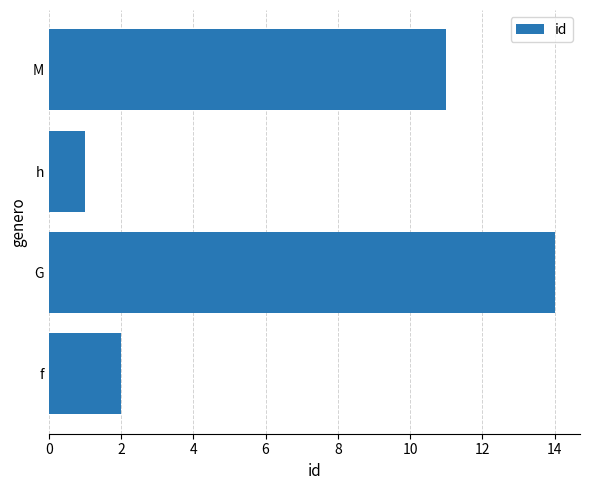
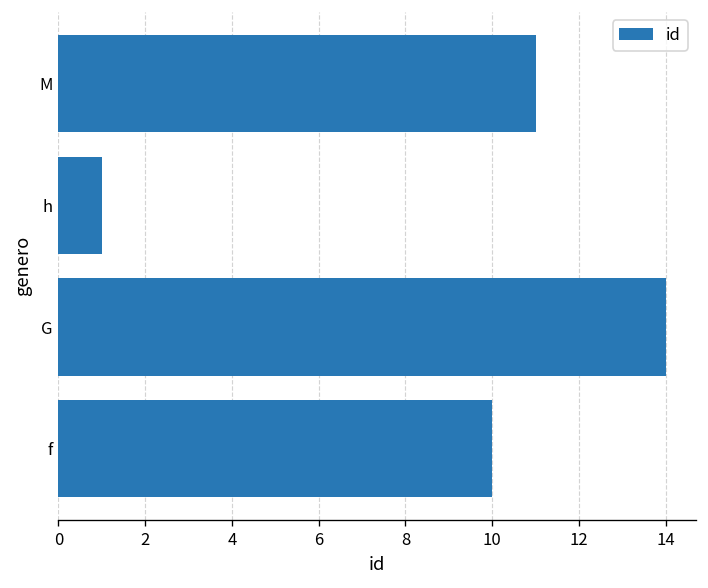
  {
    "M": 11,
    "h": 1,
    "G": 14,
-   "f": 2
+   "f": 10
  }
